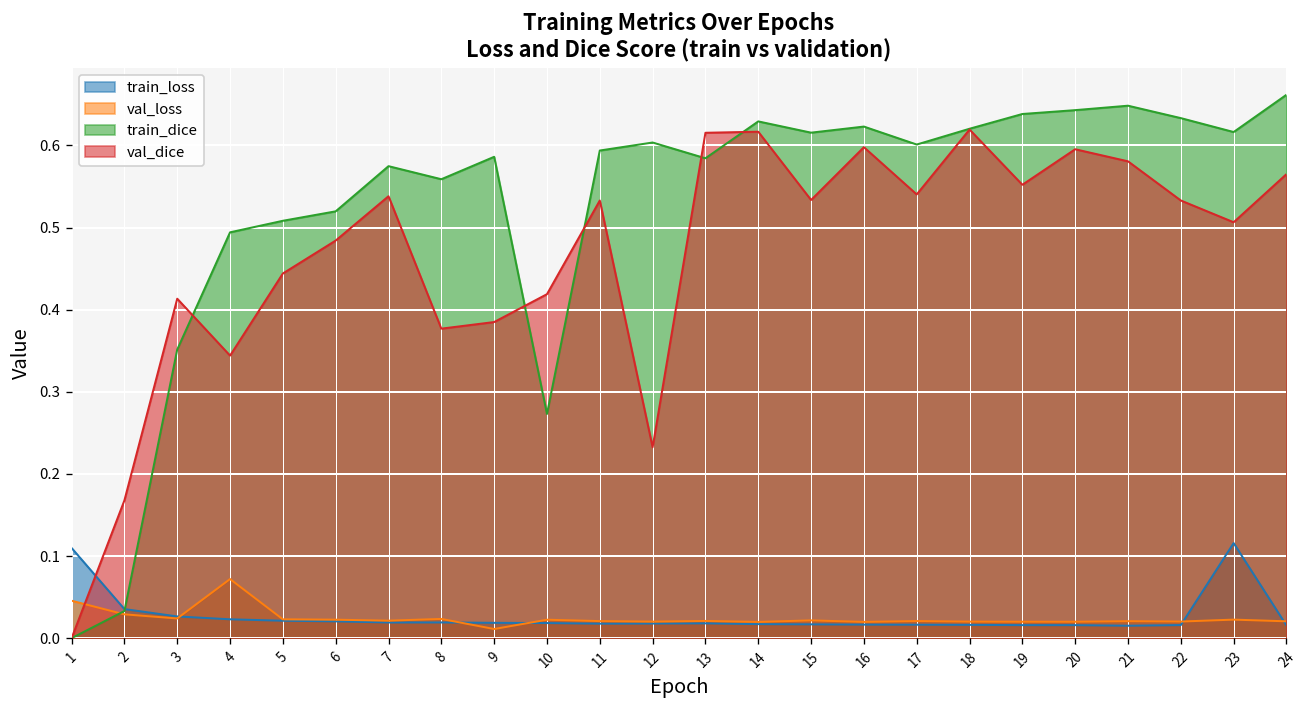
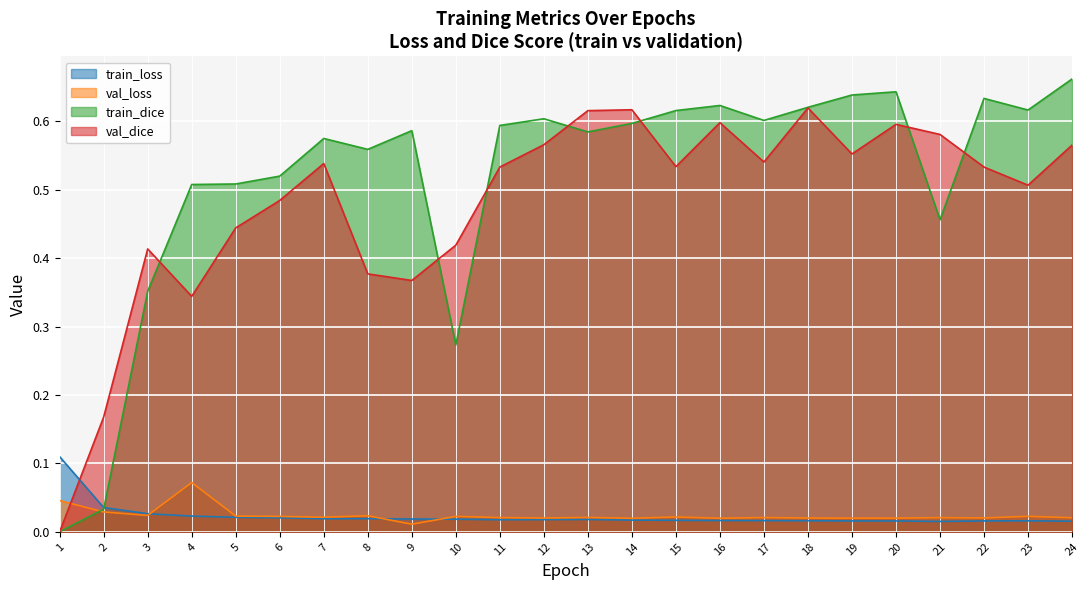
  {
    "train_loss": {
      "1": 0.11,
      "4": 0.02,
      "8": 0.02,
      "9": 0.02,
      "10": 0.02,
      "15": 0.02,
      "17": 0.02,
      "18": 0.02,
      "19": 0.02,
      "20": 0.02,
      "21": 0.02,
      "22": 0.02,
-     "23": 0.12,
+     "23": 0.02,
      "24": 0.02
    },
    "val_loss": {
      "1": 0.05,
      "2": 0.03,
      "4": 0.07,
      "8": 0.02,
      "9": 0.01,
      "10": 0.02,
      "15": 0.02,
      "17": 0.02,
      "18": 0.02,
      "19": 0.02,
      "20": 0.02,
      "21": 0.02,
      "22": 0.02,
      "23": 0.02,
      "24": 0.02
    },
    "train_dice": {
      "3": 0.35,
-     "4": 0.49,
+     "4": 0.51,
      "5": 0.51,
      "6": 0.52,
      "7": 0.57,
      "8": 0.56,
      "9": 0.59,
      "10": 0.27,
      "11": 0.59,
      "12": 0.60,
      "13": 0.58,
-     "14": 0.63,
+     "14": 0.60,
      "15": 0.62,
      "16": 0.62,
      "17": 0.60,
      "19": 0.64,
      "20": 0.64,
-     "21": 0.65,
+     "21": 0.46,
      "22": 0.63,
      "23": 0.62,
      "24": 0.66
    },
    "val_dice": {
      "2": 0.17,
      "3": 0.41,
      "4": 0.34,
      "5": 0.44,
      "6": 0.48,
      "7": 0.54,
      "8": 0.38,
-     "9": 0.38,
+     "9": 0.37,
      "10": 0.42,
      "11": 0.53,
-     "12": 0.23,
+     "12": 0.57,
      "13": 0.62,
      "14": 0.62,
      "15": 0.53,
      "16": 0.60,
      "17": 0.54,
      "19": 0.55,
      "20": 0.60,
      "21": 0.58,
      "22": 0.53,
      "23": 0.51,
      "24": 0.57
    }
  }
